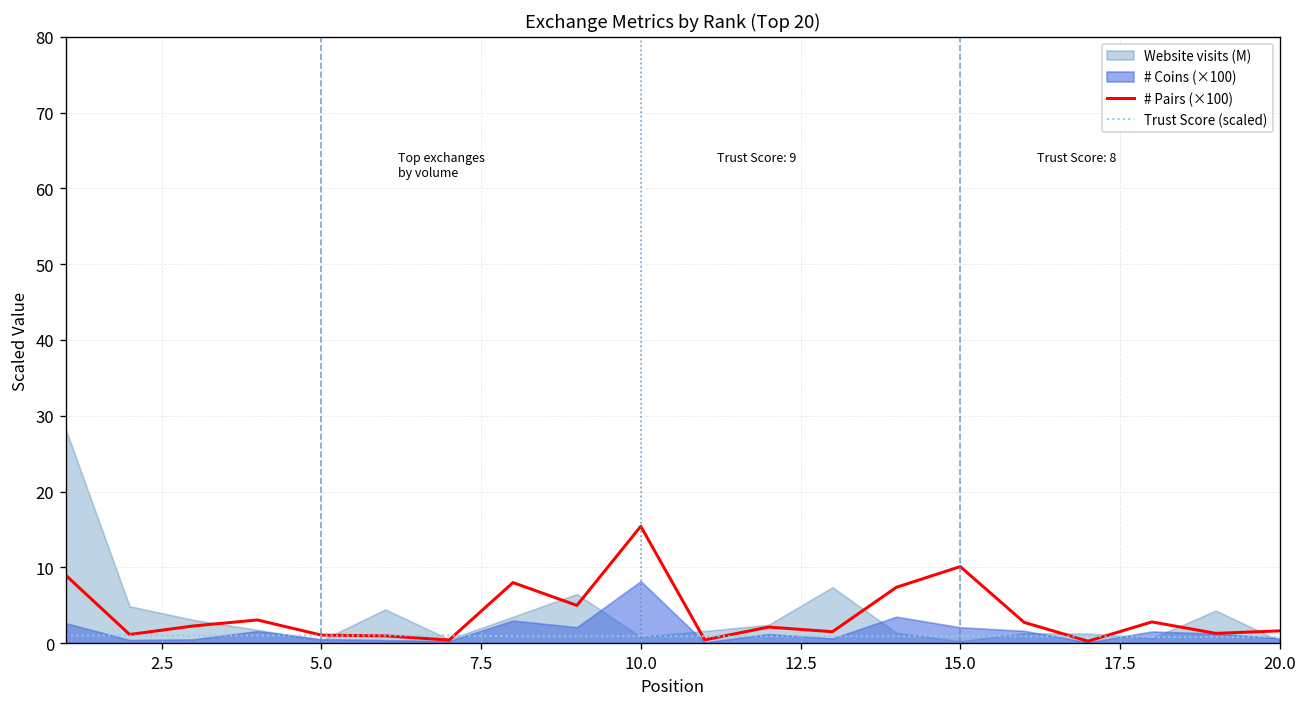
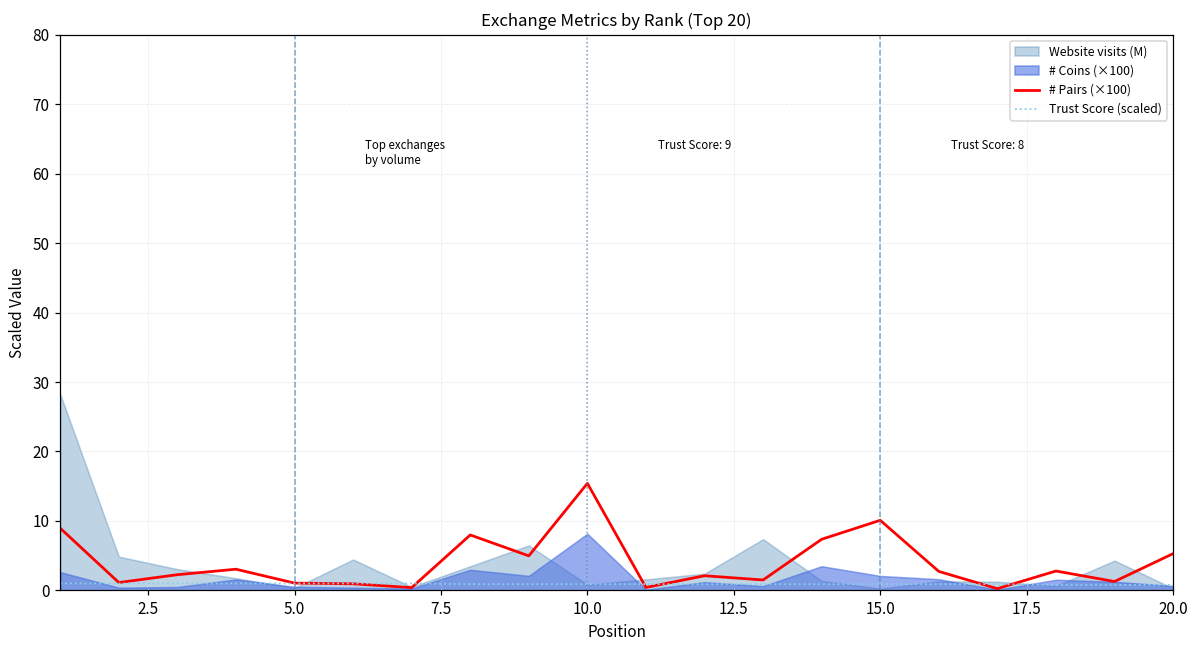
  {
    "# Pairs (×100)": {
      "10.0": 15,
      "15.0": 10,
-     "20.0": 2
+     "20.0": 5
    }
  }
